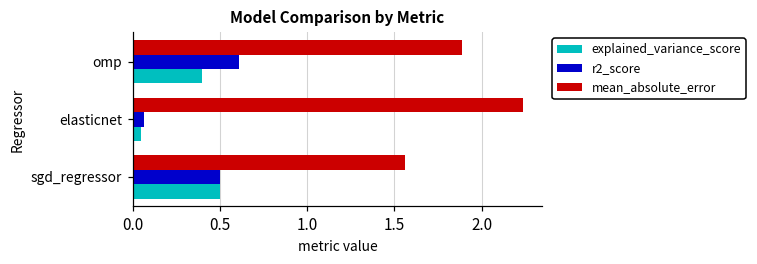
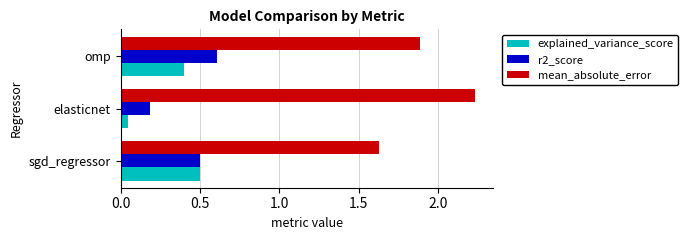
  {
    "explained_variance_score": {
      "omp": 0.40,
      "elasticnet": 0.05,
      "sgd_regressor": 0.50
    },
    "r2_score": {
      "omp": 0.61,
-     "elasticnet": 0.07,
+     "elasticnet": 0.18,
      "sgd_regressor": 0.50
    },
    "mean_absolute_error": {
      "omp": 1.89,
      "elasticnet": 2.24,
-     "sgd_regressor": 1.56
+     "sgd_regressor": 1.63
    }
  }
